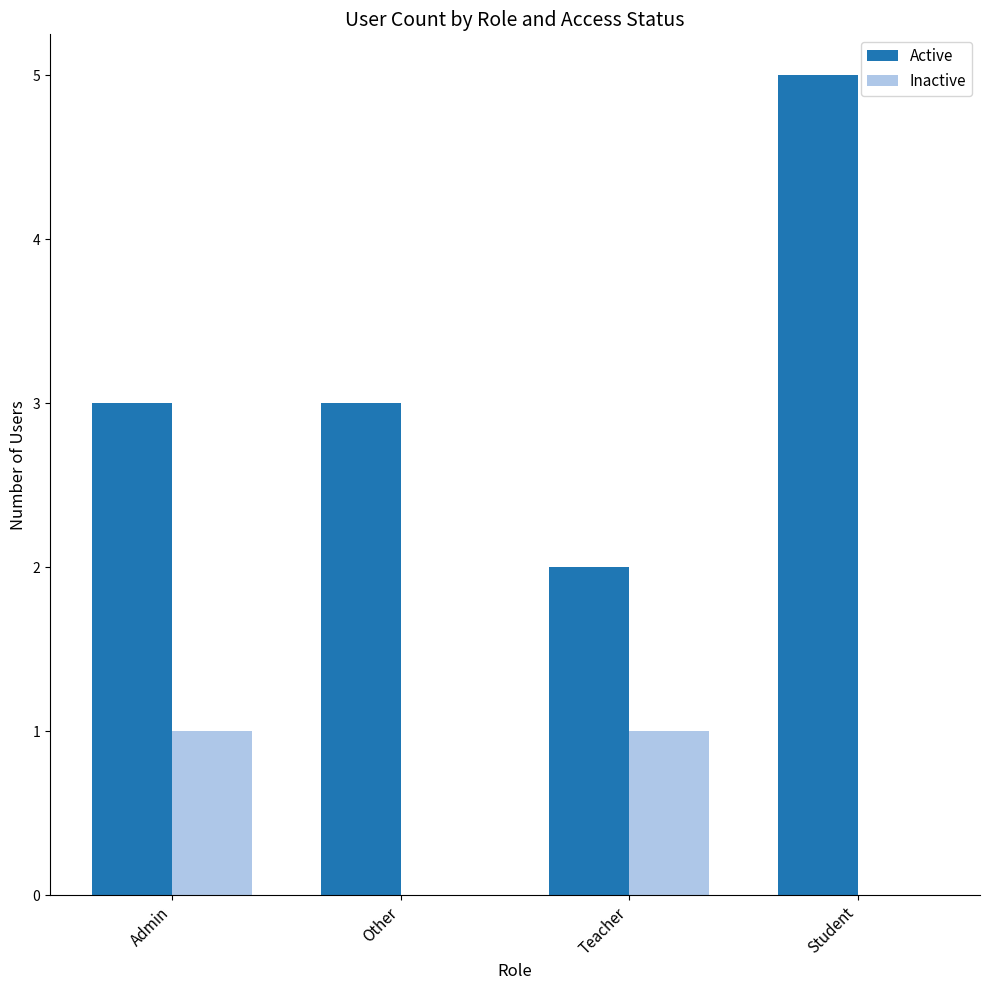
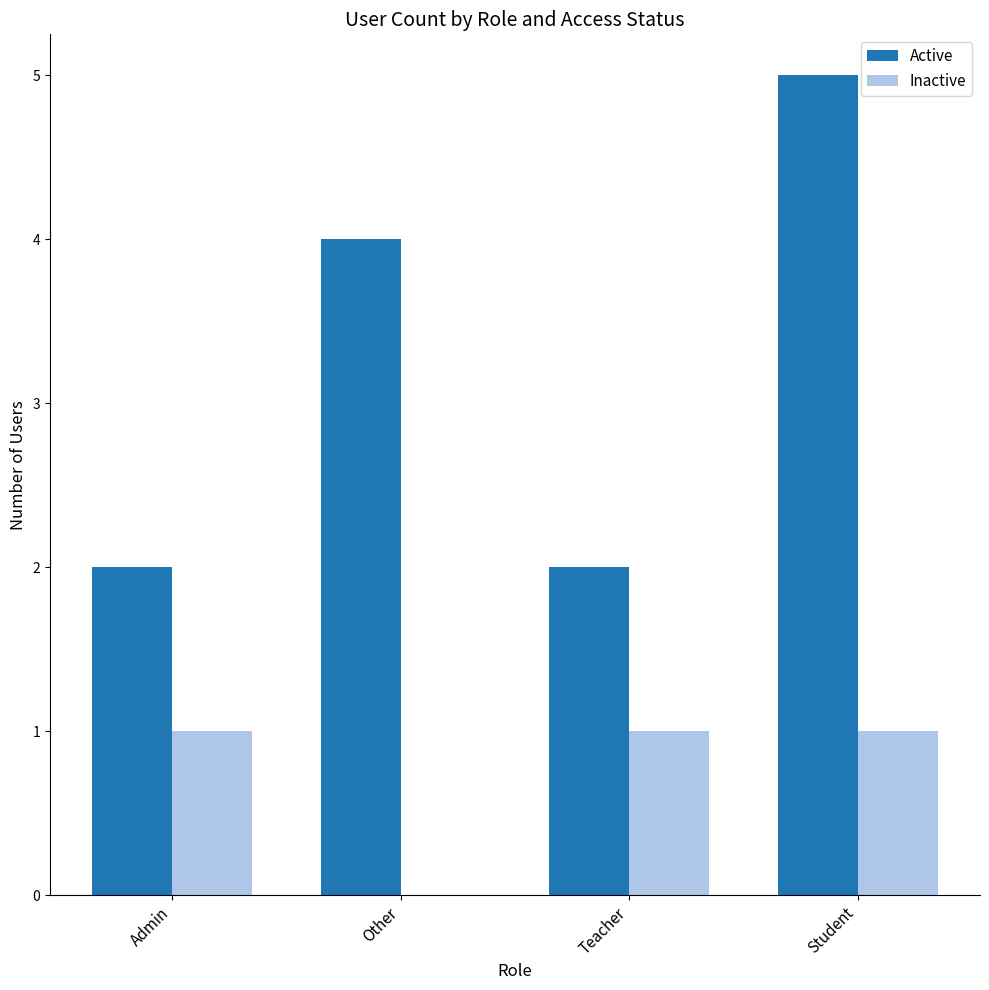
  {
    "Active": {
-     "Admin": 3,
-     "Other": 3,
+     "Admin": 2,
+     "Other": 4,
      "Teacher": 2,
      "Student": 5
    },
    "Inactive": {
      "Admin": 1,
      "Other": 0,
      "Teacher": 1,
-     "Student": 0
+     "Student": 1
    }
  }
